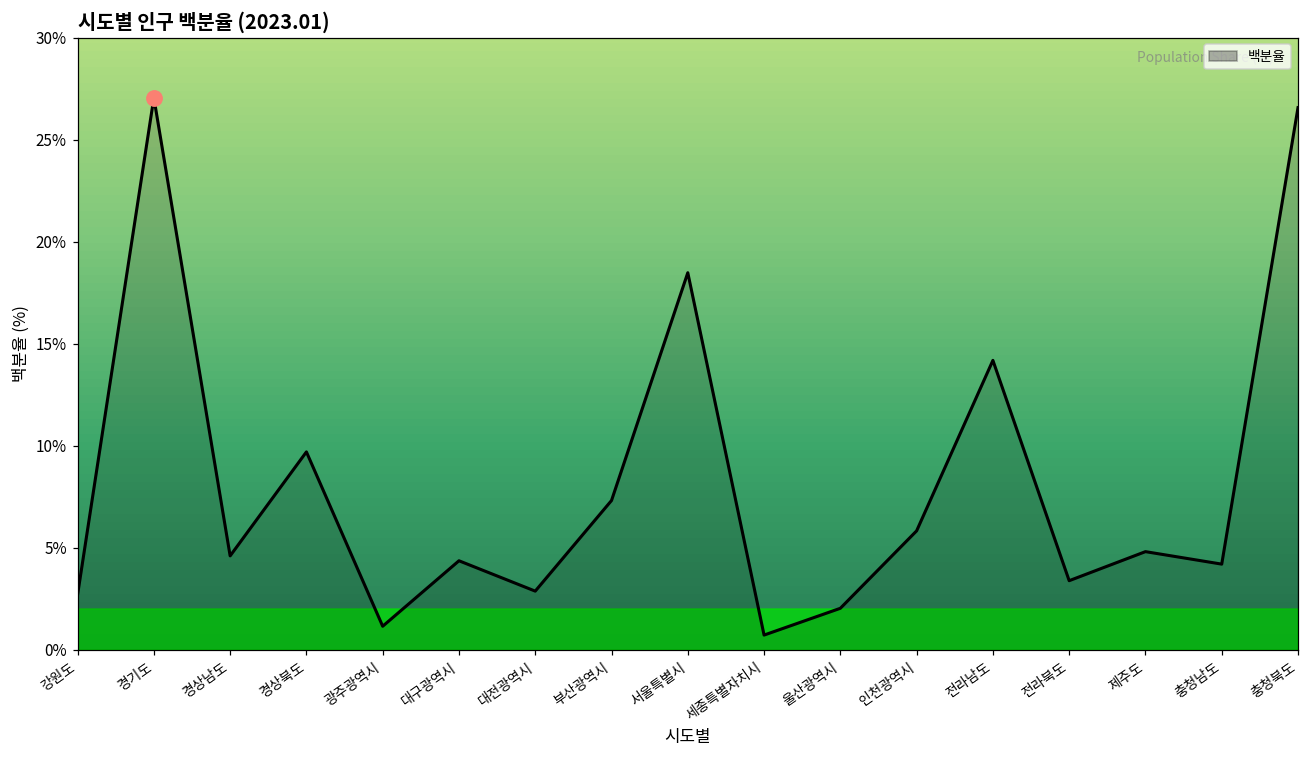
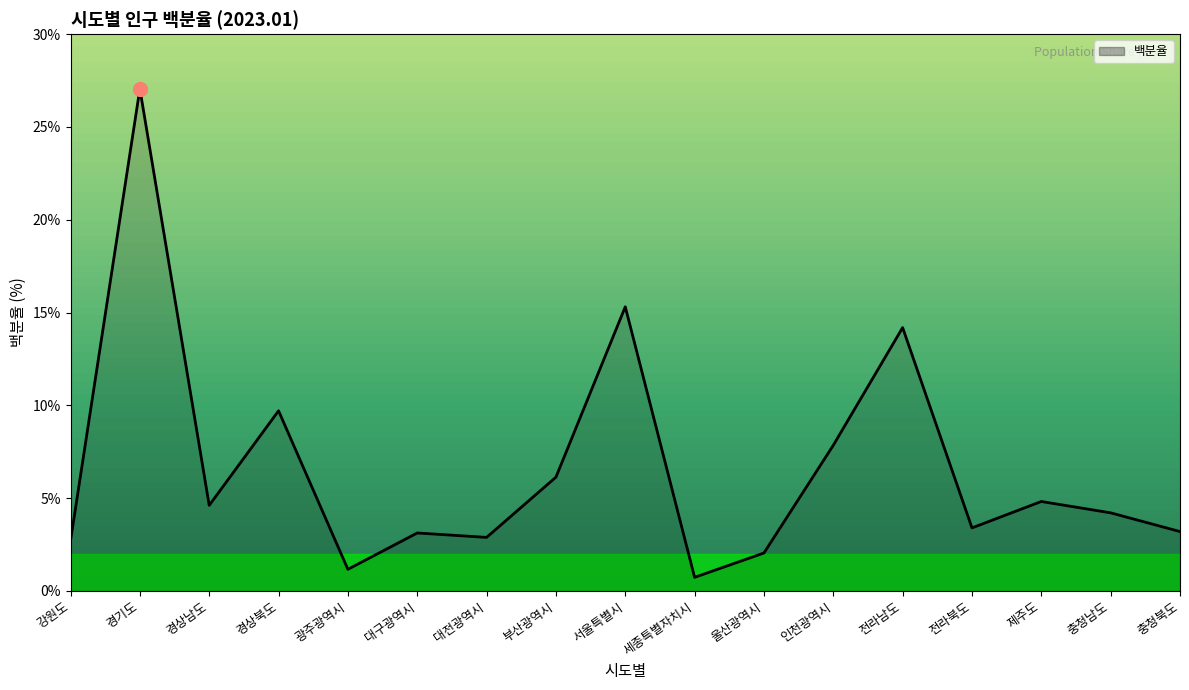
  {
    "백분율": {
      "강원도": "2.7%",
      "경상남도": "4.6%",
      "경상북도": "9.7%",
-     "대구광역시": "4.4%",
+     "대구광역시": "3.1%",
      "대전광역시": "2.9%",
-     "부산광역시": "7.3%",
-     "서울특별시": "18.5%",
+     "부산광역시": "6.1%",
+     "서울특별시": "15.3%",
      "울산광역시": "2.0%",
-     "인천광역시": "5.8%",
+     "인천광역시": "7.8%",
      "전라남도": "14.2%",
      "전라북도": "3.4%",
      "제주도": "4.8%",
      "충청남도": "4.2%",
-     "충청북도": "26.6%"
+     "충청북도": "3.2%"
    }
  }
